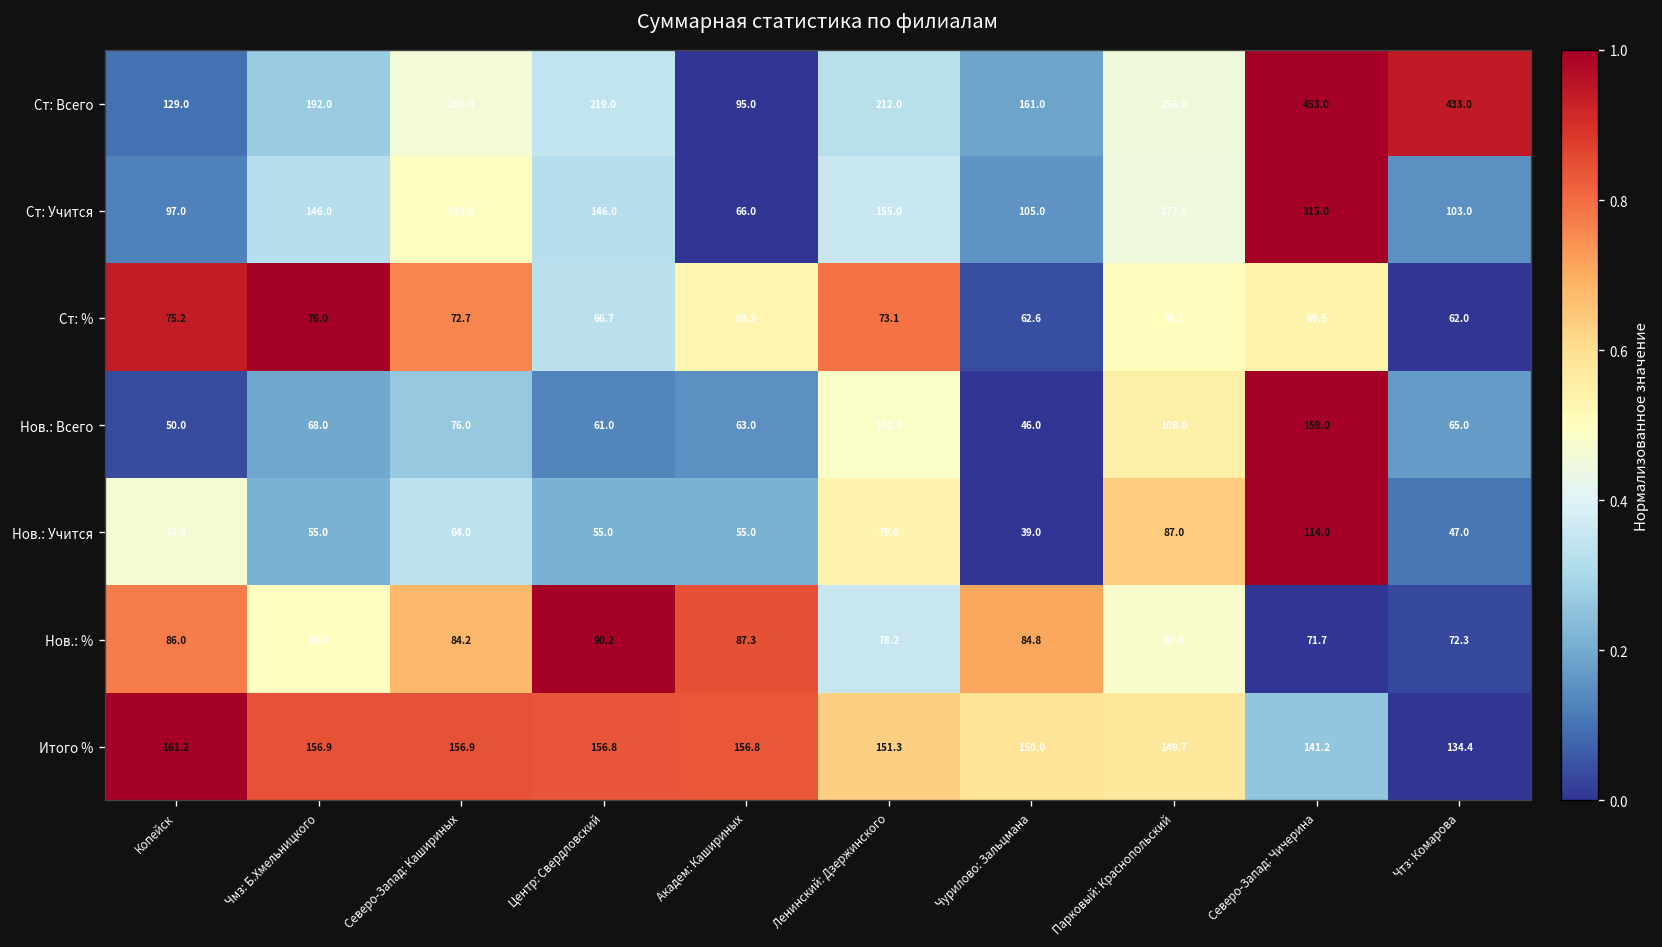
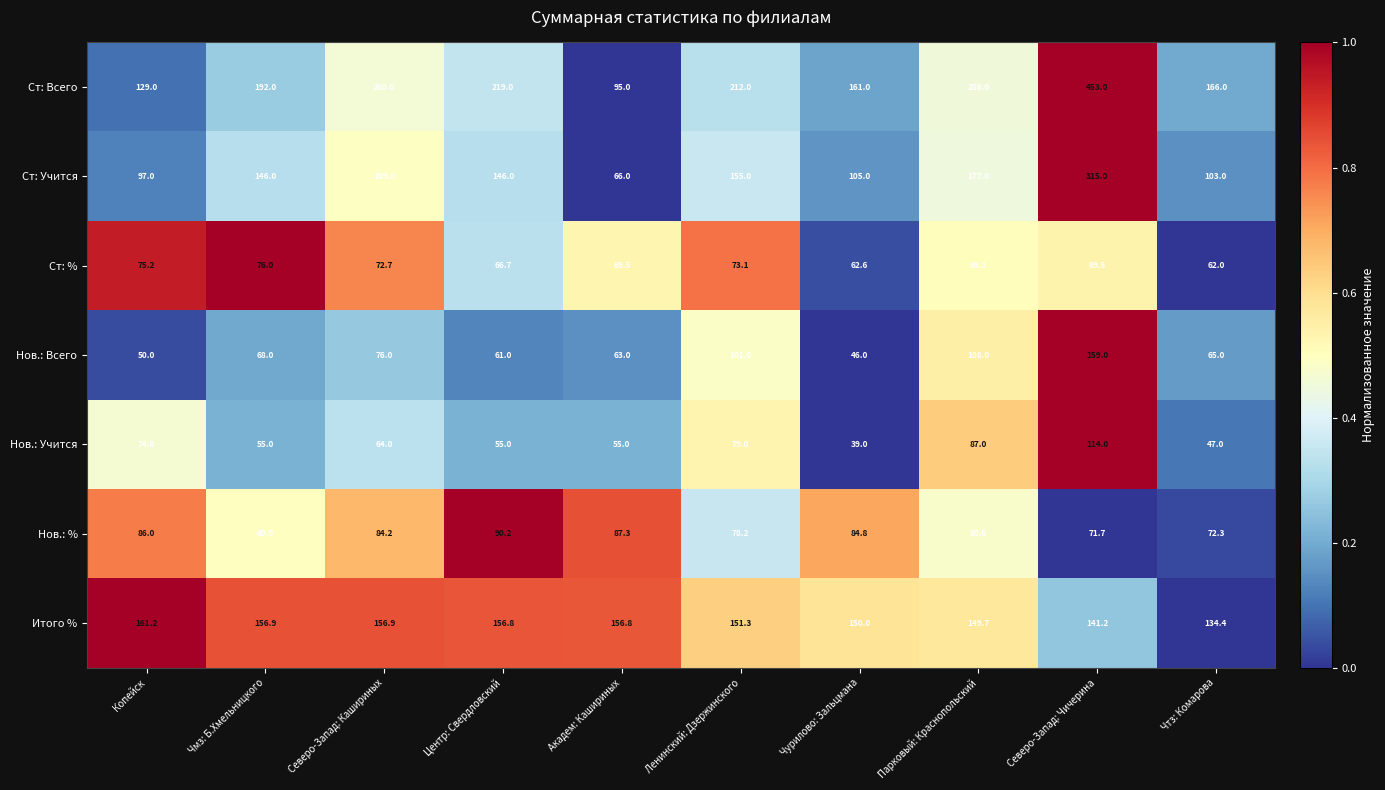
  {
    "Ст: Всего": {
      "Копейск": 129.0,
      "Чмз: Б.Хмельницкого": 192.0,
      "Центр: Свердловский": 219.0,
      "Академ: Кашириных": 95.0,
      "Ленинский: Дзержинского": 212.0,
      "Чурилово: Зальцмана": 161.0,
      "Северо-Запад: Чичерина": 453.0,
-     "Чтз: Комарова": 433.0
+     "Чтз: Комарова": 166.0
    },
    "Ст: Учится": {
      "Копейск": 97.0,
      "Чмз: Б.Хмельницкого": 146.0,
      "Северо-Запад: Кашириных": 189.0,
      "Центр: Свердловский": 146.0,
      "Академ: Кашириных": 66.0,
      "Ленинский: Дзержинского": 155.0,
      "Чурилово: Зальцмана": 105.0,
      "Северо-Запад: Чичерина": 315.0,
      "Чтз: Комарова": 103.0
    },
    "Ст: %": {
      "Копейск": 75.2,
      "Чмз: Б.Хмельницкого": 76.0,
      "Северо-Запад: Кашириных": 72.7,
      "Центр: Свердловский": 66.7,
      "Академ: Кашириных": 69.5,
      "Ленинский: Дзержинского": 73.1,
      "Чурилово: Зальцмана": 62.6,
      "Парковый: Краснопольский": 69.1,
      "Северо-Запад: Чичерина": 69.5,
      "Чтз: Комарова": 62.0
    },
    "Нов.: Всего": {
      "Копейск": 50.0,
      "Чмз: Б.Хмельницкого": 68.0,
      "Северо-Запад: Кашириных": 76.0,
      "Центр: Свердловский": 61.0,
      "Академ: Кашириных": 63.0,
      "Ленинский: Дзержинского": 101.0,
      "Чурилово: Зальцмана": 46.0,
      "Парковый: Краснопольский": 108.0,
      "Северо-Запад: Чичерина": 159.0,
      "Чтз: Комарова": 65.0
    },
    "Нов.: Учится": {
      "Чмз: Б.Хмельницкого": 55.0,
      "Северо-Запад: Кашириных": 64.0,
      "Центр: Свердловский": 55.0,
      "Академ: Кашириных": 55.0,
      "Ленинский: Дзержинского": 79.0,
      "Чурилово: Зальцмана": 39.0,
      "Парковый: Краснопольский": 87.0,
      "Северо-Запад: Чичерина": 114.0,
      "Чтз: Комарова": 47.0
    },
    "Нов.: %": {
      "Копейск": 86.0,
      "Чмз: Б.Хмельницкого": 80.9,
      "Северо-Запад: Кашириных": 84.2,
      "Центр: Свердловский": 90.2,
      "Академ: Кашириных": 87.3,
      "Ленинский: Дзержинского": 78.2,
      "Чурилово: Зальцмана": 84.8,
      "Парковый: Краснопольский": 80.6,
      "Северо-Запад: Чичерина": 71.7,
      "Чтз: Комарова": 72.3
    },
    "Итого %": {
      "Копейск": 161.2,
      "Чмз: Б.Хмельницкого": 156.9,
      "Северо-Запад: Кашириных": 156.9,
      "Центр: Свердловский": 156.8,
      "Академ: Кашириных": 156.8,
      "Ленинский: Дзержинского": 151.3,
      "Чурилово: Зальцмана": 150.0,
      "Парковый: Краснопольский": 149.7,
      "Северо-Запад: Чичерина": 141.2,
      "Чтз: Комарова": 134.4
    }
  }
